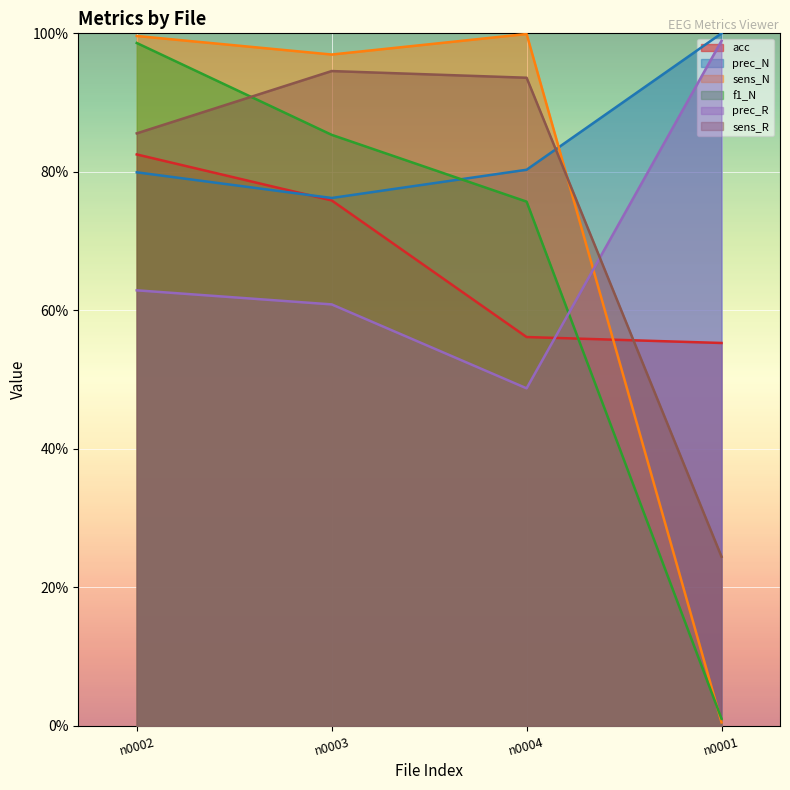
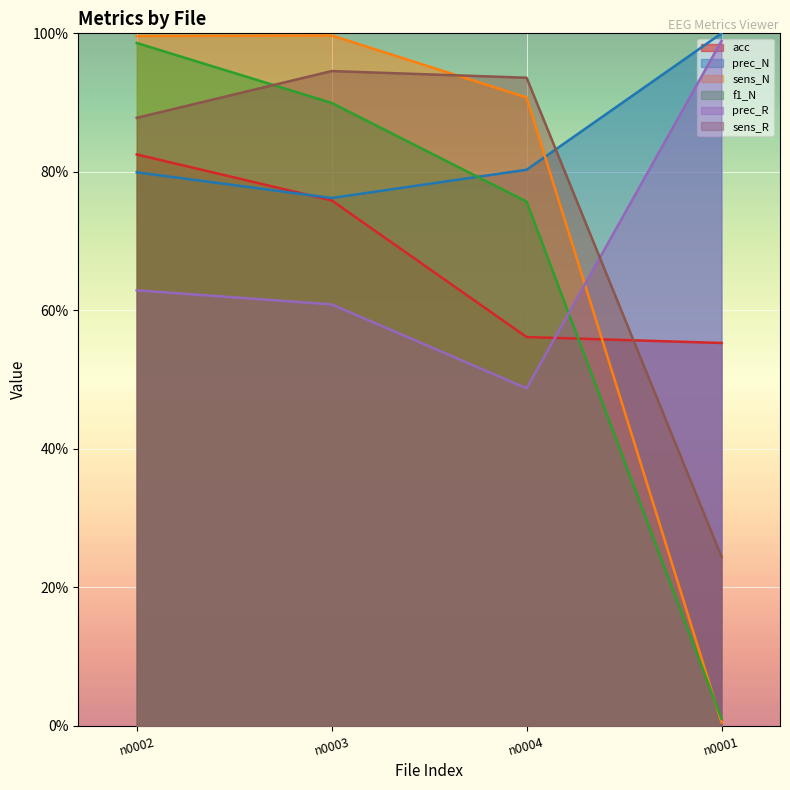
  {
    "acc": {
      "n0002": "83%",
      "n0004": "56%",
      "n0001": "55%"
    },
    "prec_N": {
      "n0002": "80%",
      "n0004": "80%",
      "n0001": "100%"
    },
    "sens_N": {
      "n0002": "100%",
-     "n0003": "97%",
-     "n0004": "100%",
+     "n0003": "100%",
+     "n0004": "91%",
      "n0001": "1%"
    },
    "f1_N": {
      "n0002": "99%",
-     "n0003": "85%",
+     "n0003": "90%",
      "n0004": "76%",
      "n0001": "1%"
    },
    "prec_R": {
      "n0002": "63%",
      "n0003": "61%",
      "n0004": "49%"
    },
    "sens_R": {
-     "n0002": "86%",
+     "n0002": "88%",
      "n0003": "95%",
      "n0004": "94%",
      "n0001": "24%"
    }
  }
